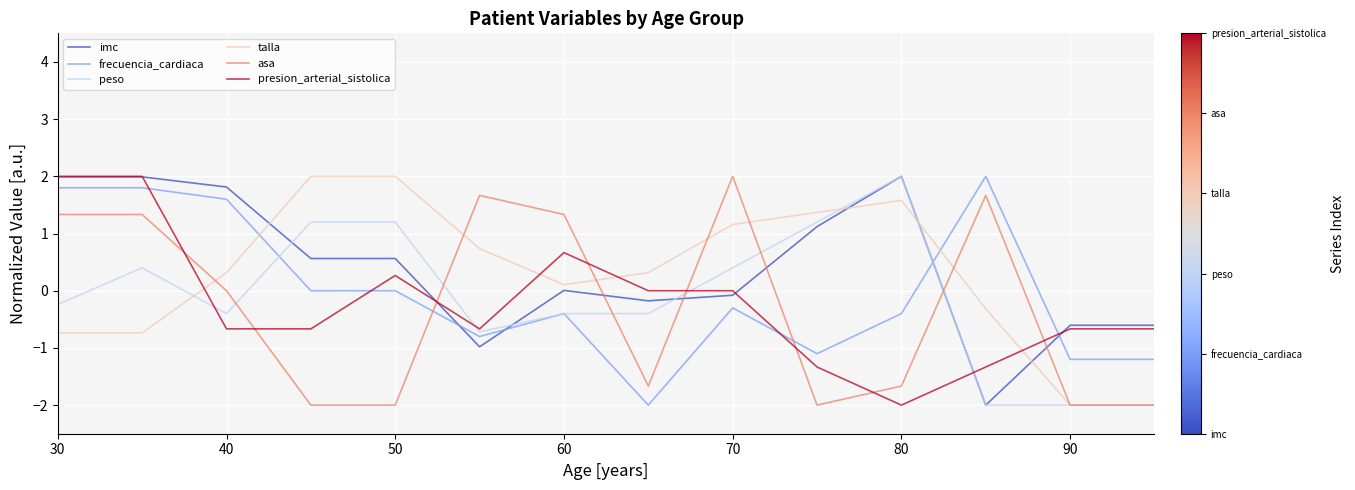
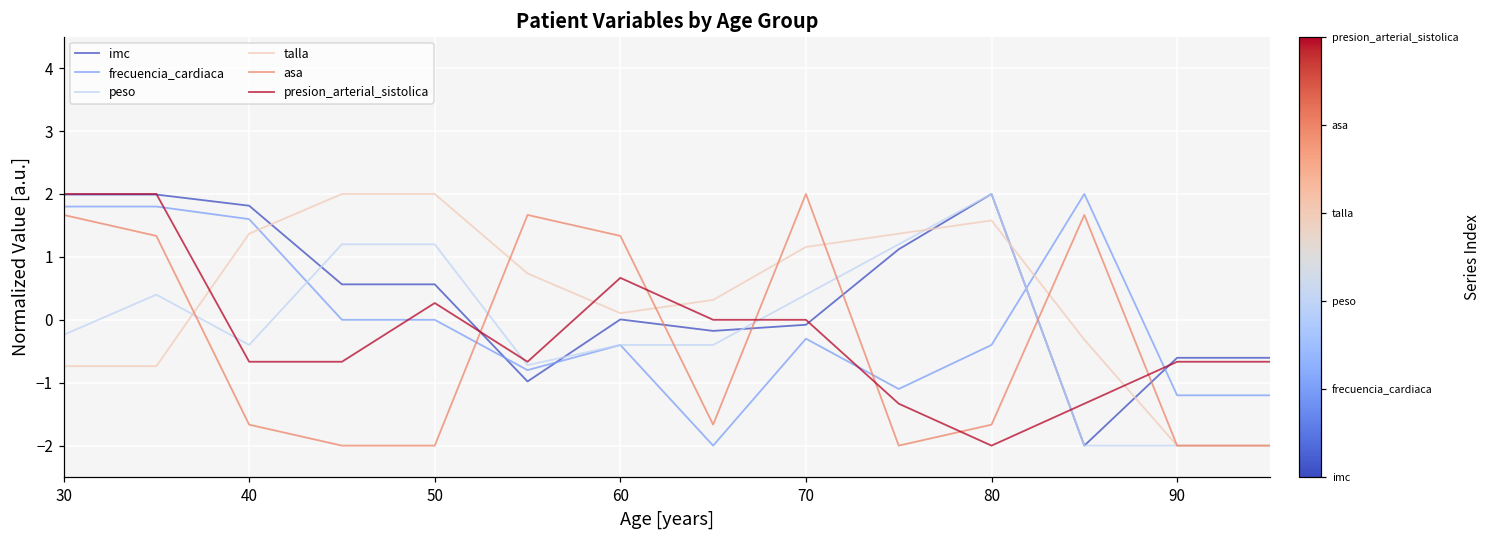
  {
    "imc": {
      "40": 1.8,
      "50": 0.6,
      "60": 0.0,
      "70": -0.1,
      "90": -0.6
    },
    "frecuencia_cardiaca": {
      "30": 1.8,
      "40": 1.6,
      "50": 0.0,
      "70": -0.3,
      "80": -0.4,
      "90": -1.2
    },
    "peso": {
      "30": -0.2,
      "40": -0.4,
      "50": 1.2,
      "70": 0.4
    },
    "talla": {
      "30": -0.7,
-     "40": 0.3,
+     "40": 1.4,
      "50": 2.0,
      "60": 0.1,
      "70": 1.2,
      "80": 1.6
    },
    "asa": {
-     "30": 1.3,
-     "40": 0.0,
+     "30": 1.7,
+     "40": -1.7,
      "50": -2.0,
      "60": 1.3,
      "70": 2.0,
      "80": -1.7
    },
    "presion_arterial_sistolica": {
      "40": -0.7,
      "50": 0.3,
      "60": 0.7,
      "70": 0.0,
      "80": -2.0,
      "90": -0.7
    }
  }
